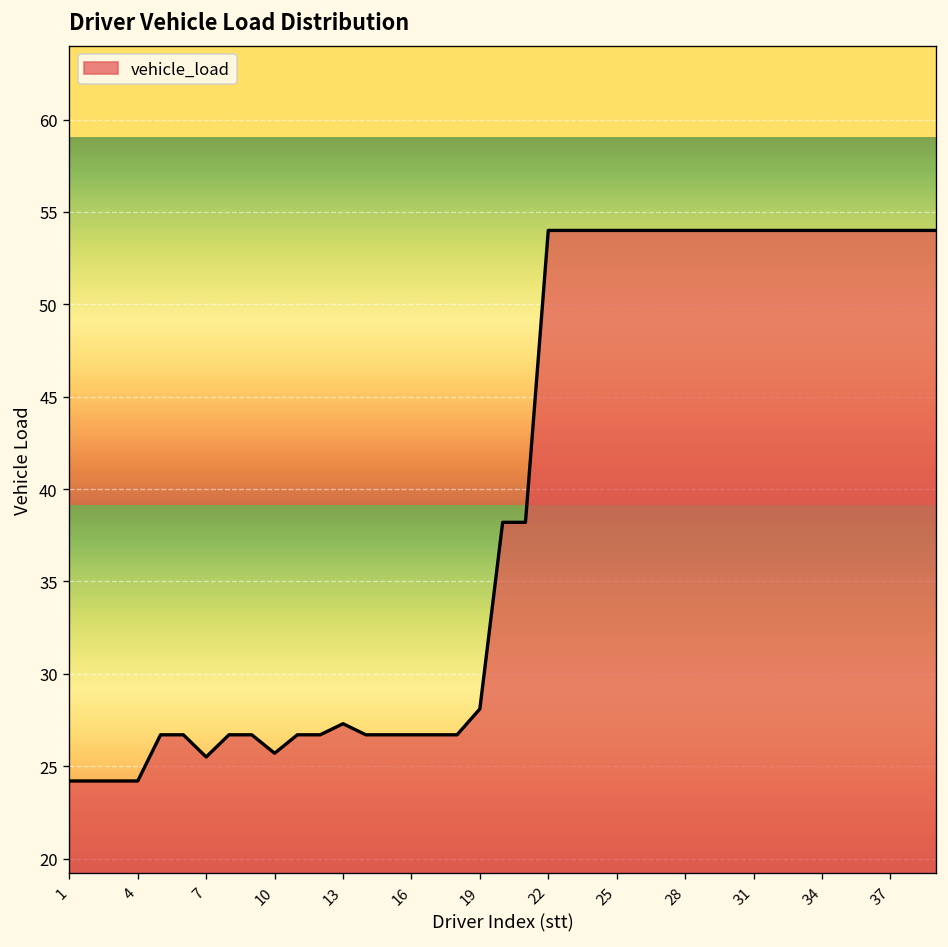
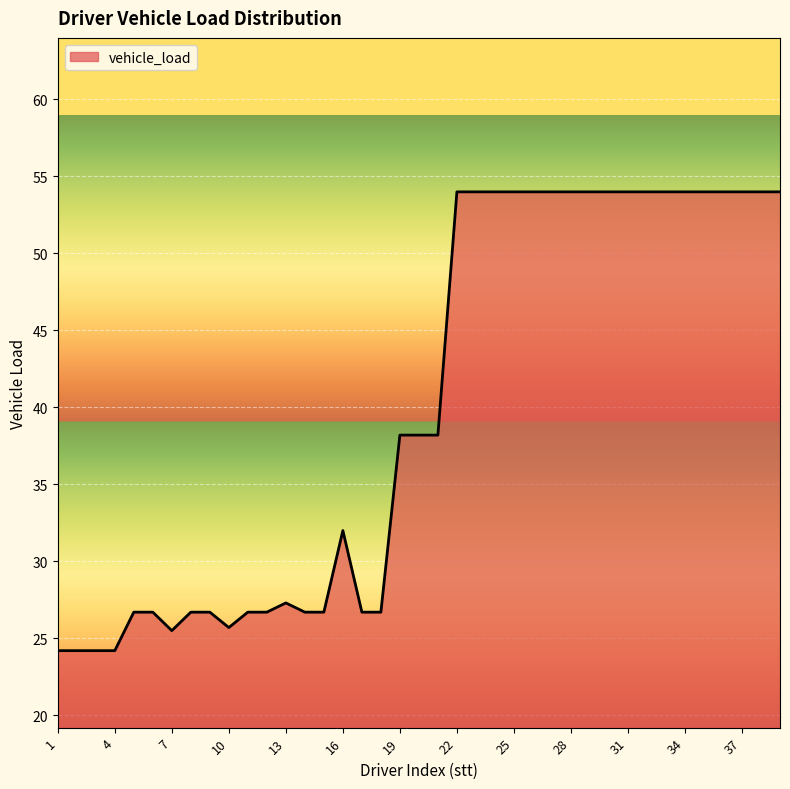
  {
    "1": 24.2,
    "4": 24.2,
    "7": 25.5,
    "10": 25.7,
    "13": 27.3,
-   "16": 26.7,
-   "19": 28.1,
+   "16": 32.0,
+   "19": 38.2,
    "22": 54.0,
    "25": 54.0,
    "28": 54.0,
    "31": 54.0,
    "34": 54.0,
    "37": 54.0
  }
